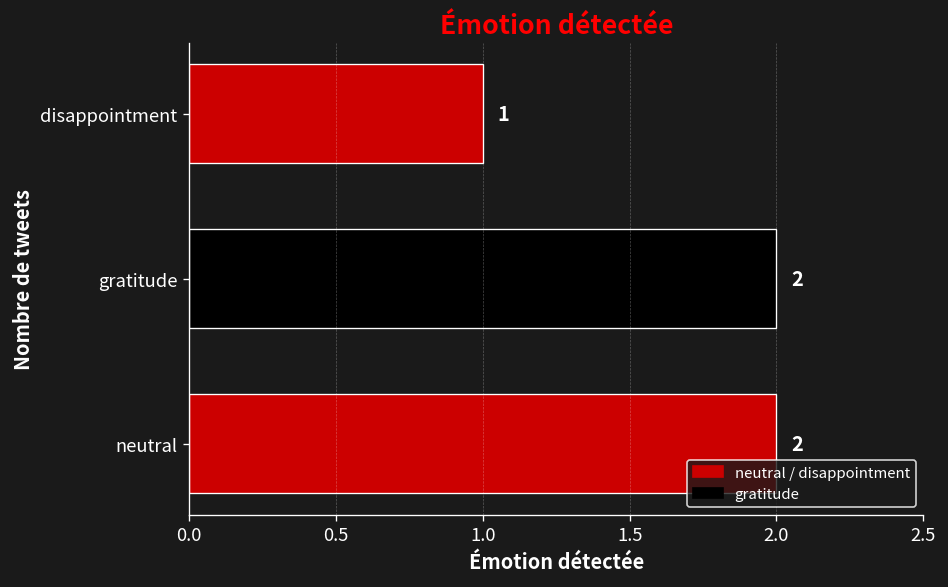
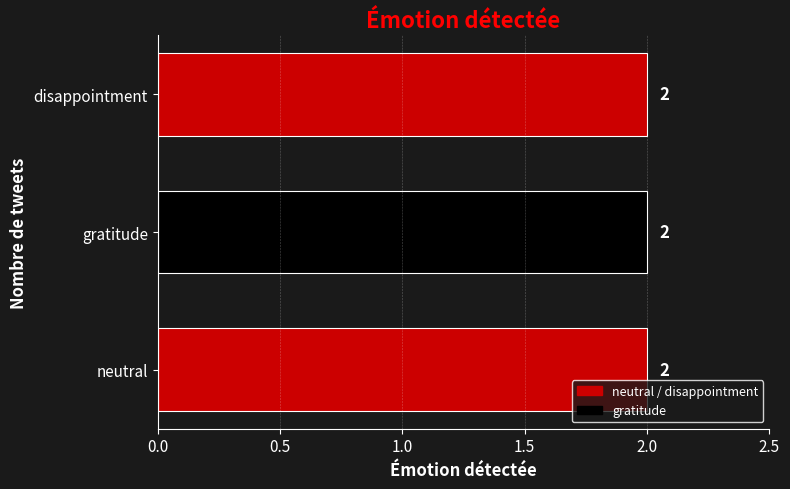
  {
-   "disappointment": 1,
+   "disappointment": 2,
    "gratitude": 2,
    "neutral": 2
  }
